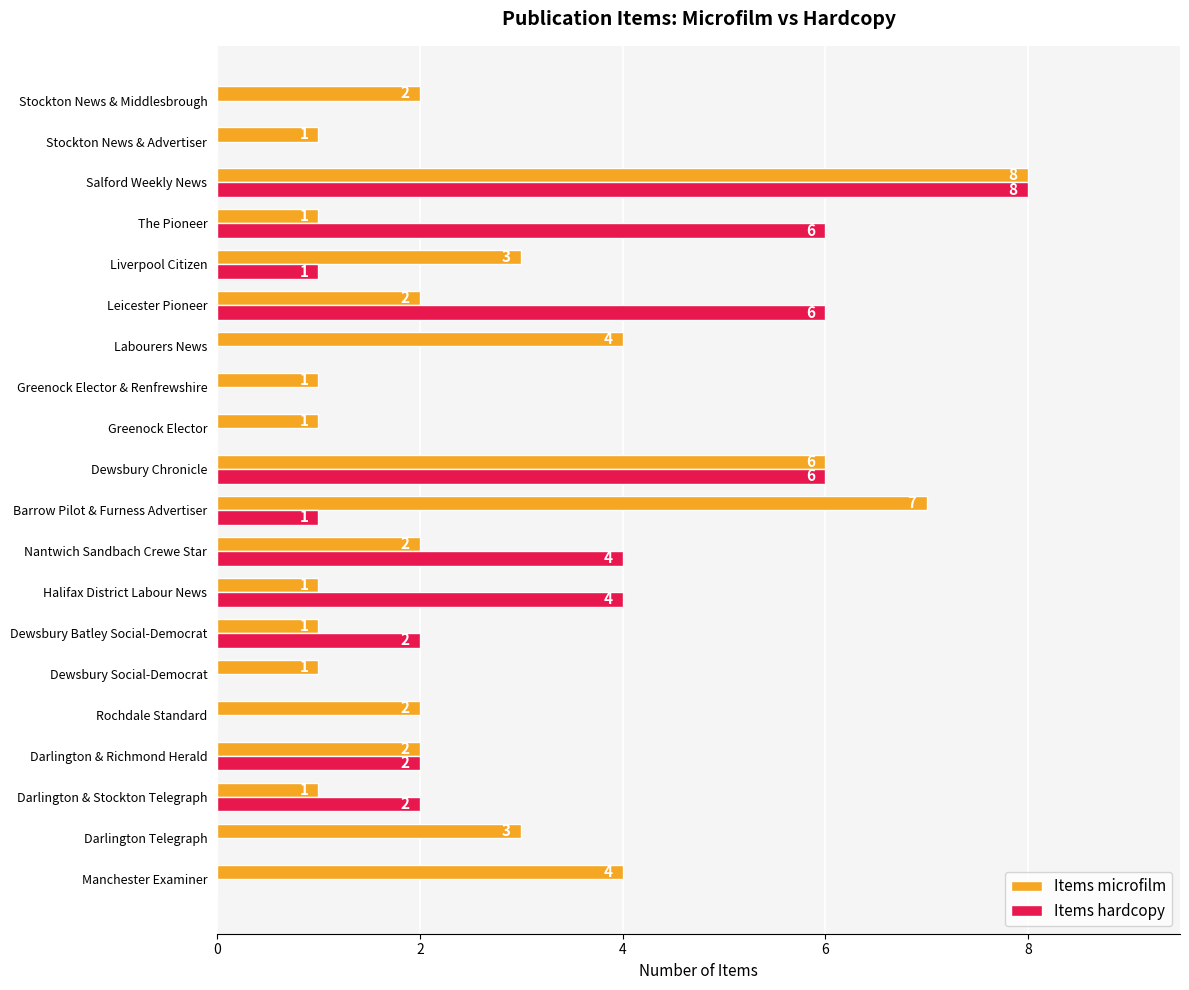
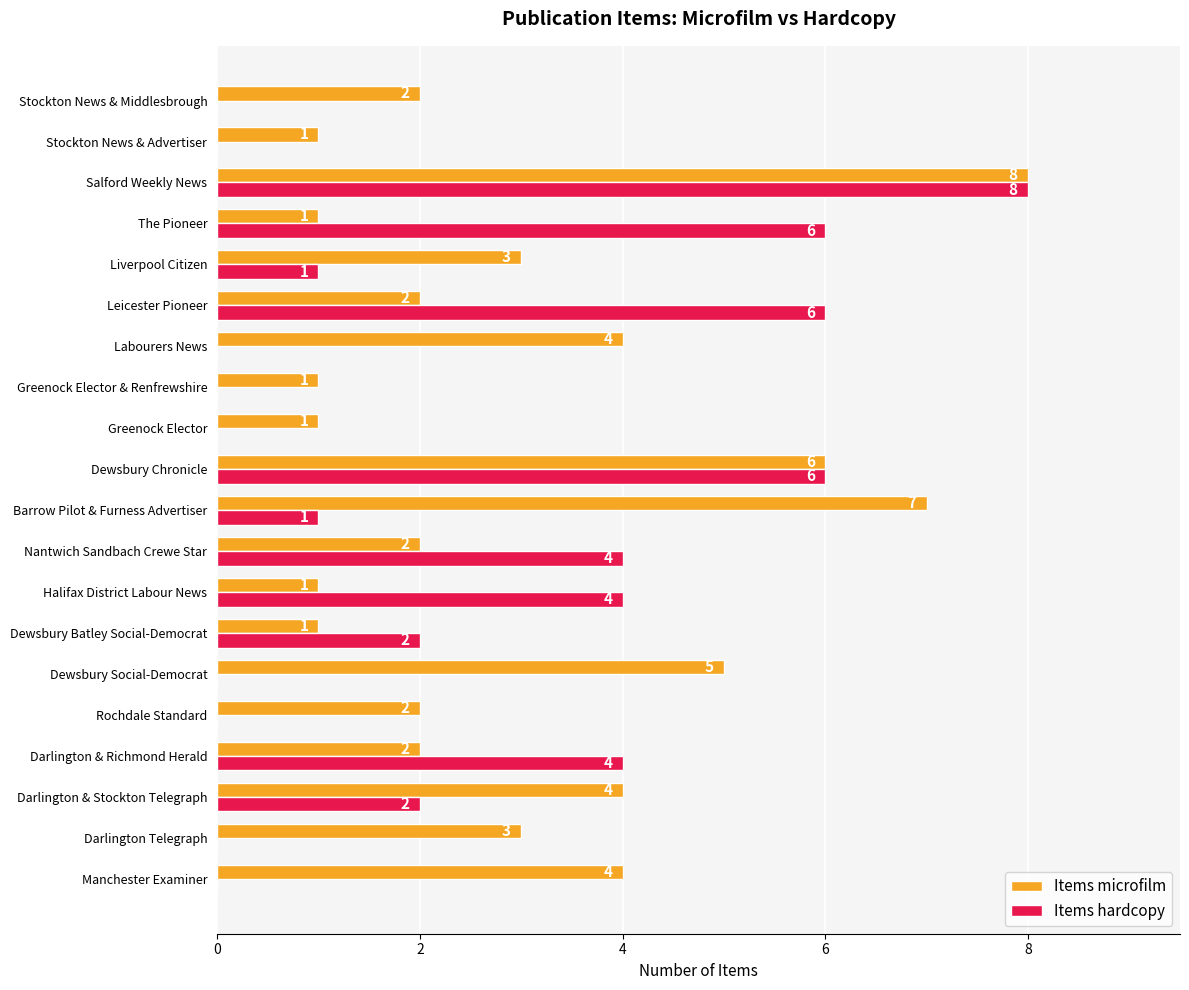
  {
    "Items microfilm": {
      "Stockton News & Middlesbrough": 2,
      "Stockton News & Advertiser": 1,
      "Salford Weekly News": 8,
      "The Pioneer": 1,
      "Liverpool Citizen": 3,
      "Leicester Pioneer": 2,
      "Labourers News": 4,
      "Greenock Elector & Renfrewshire": 1,
      "Greenock Elector": 1,
      "Dewsbury Chronicle": 6,
      "Barrow Pilot & Furness Advertiser": 7,
      "Nantwich Sandbach Crewe Star": 2,
      "Halifax District Labour News": 1,
      "Dewsbury Batley Social-Democrat": 1,
-     "Dewsbury Social-Democrat": 1,
+     "Dewsbury Social-Democrat": 5,
      "Rochdale Standard": 2,
      "Darlington & Richmond Herald": 2,
-     "Darlington & Stockton Telegraph": 1,
+     "Darlington & Stockton Telegraph": 4,
      "Darlington Telegraph": 3,
      "Manchester Examiner": 4
    },
    "Items hardcopy": {
      "Salford Weekly News": 8,
      "The Pioneer": 6,
      "Liverpool Citizen": 1,
      "Leicester Pioneer": 6,
      "Dewsbury Chronicle": 6,
      "Barrow Pilot & Furness Advertiser": 1,
      "Nantwich Sandbach Crewe Star": 4,
      "Halifax District Labour News": 4,
      "Dewsbury Batley Social-Democrat": 2,
-     "Darlington & Richmond Herald": 2,
+     "Darlington & Richmond Herald": 4,
      "Darlington & Stockton Telegraph": 2
    }
  }
